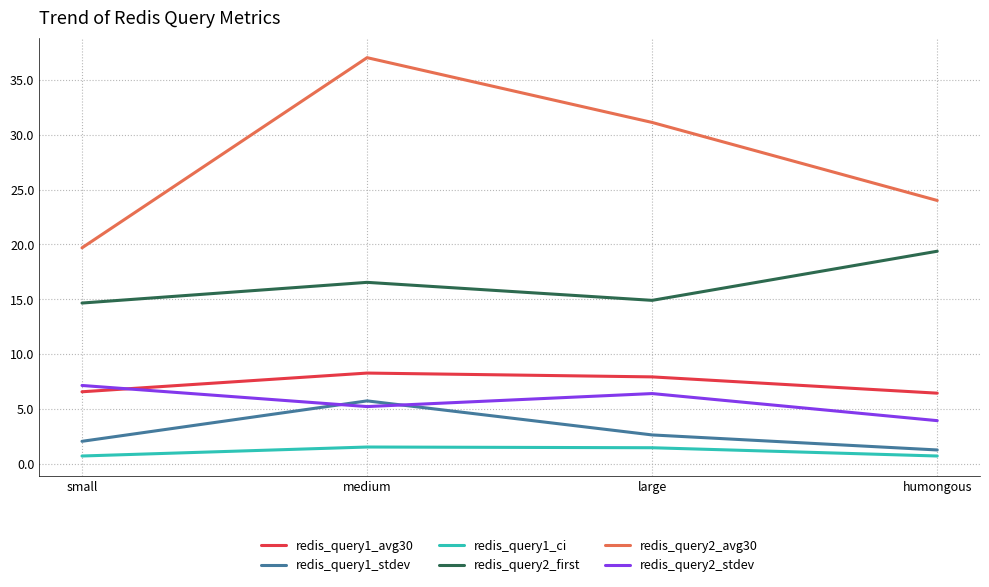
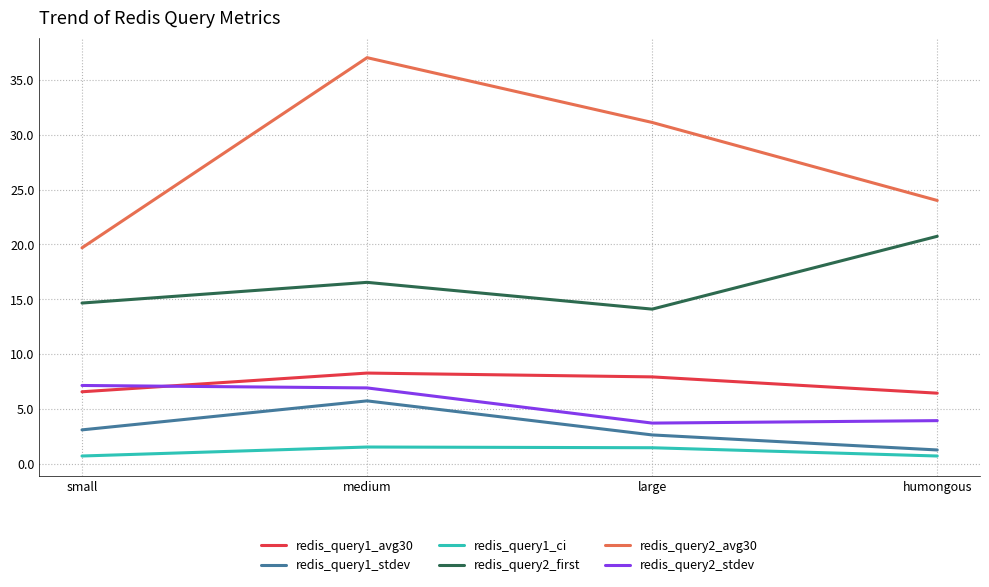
  {
    "redis_query1_stdev": {
-     "small": 2.1,
+     "small": 3.1,
      "medium": 5.8,
      "large": 2.7,
      "humongous": 1.3
    },
    "redis_query1_ci": {
      "small": 0.7,
      "medium": 1.6,
      "large": 1.5,
      "humongous": 0.7
    },
    "redis_query2_first": {
      "small": 14.7,
      "medium": 16.6,
-     "large": 14.9,
-     "humongous": 19.4
+     "large": 14.1,
+     "humongous": 20.7
    },
    "redis_query2_stdev": {
      "small": 7.2,
-     "medium": 5.2,
-     "large": 6.4,
+     "medium": 6.9,
+     "large": 3.7,
      "humongous": 4.0
    }
  }
